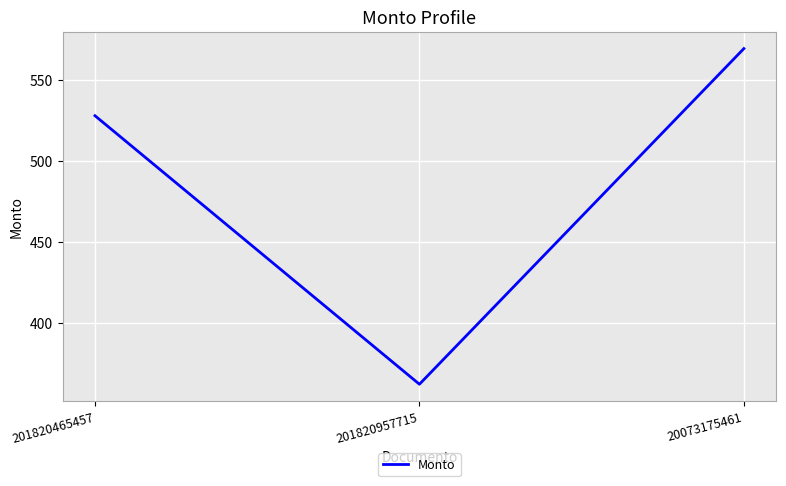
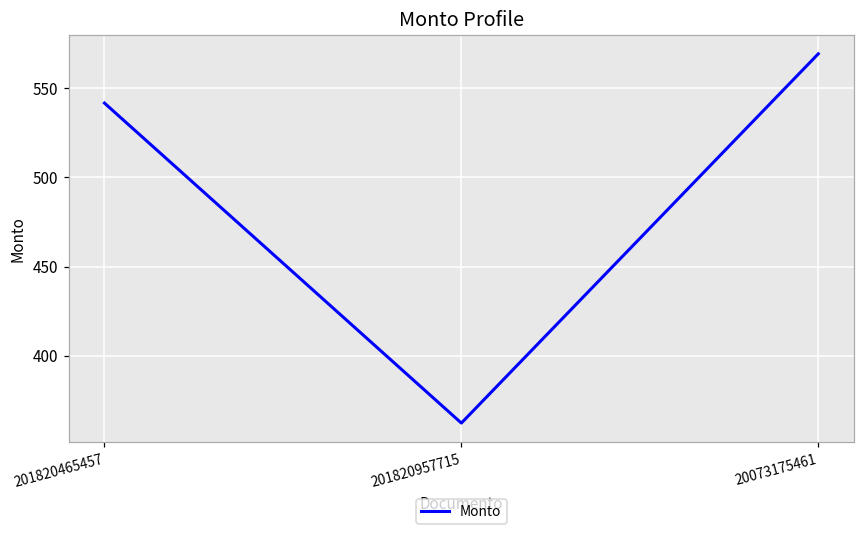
  {
-   "201820465457": 528,
+   "201820465457": 542,
    "201820957715": 362,
    "20073175461": 569
  }
